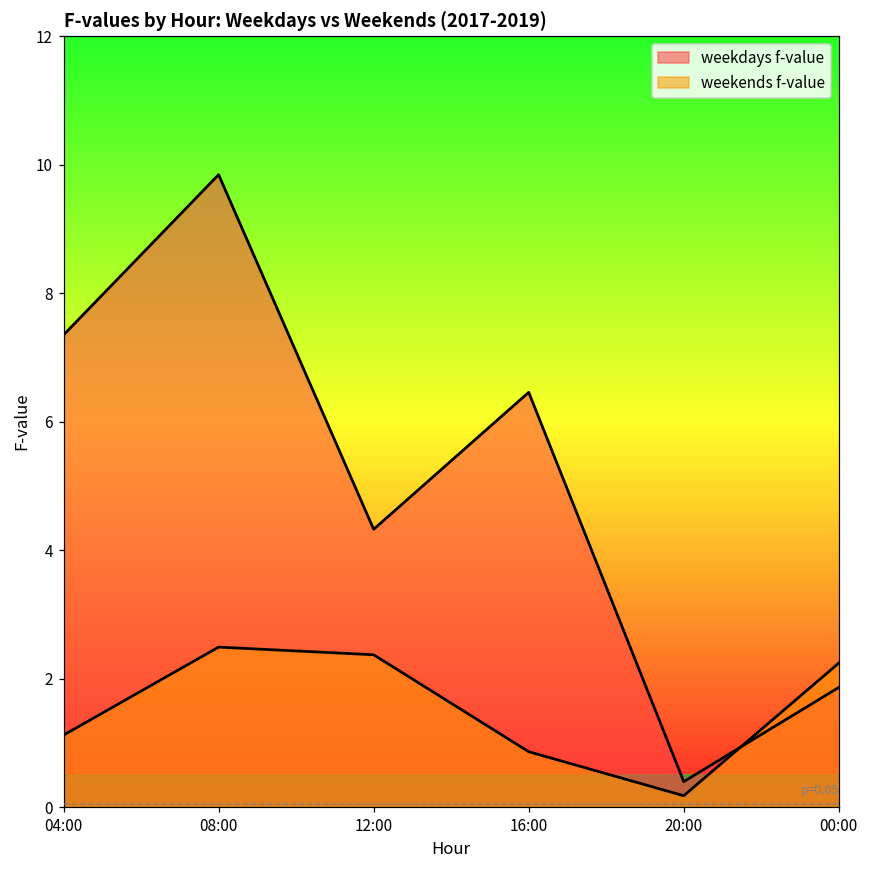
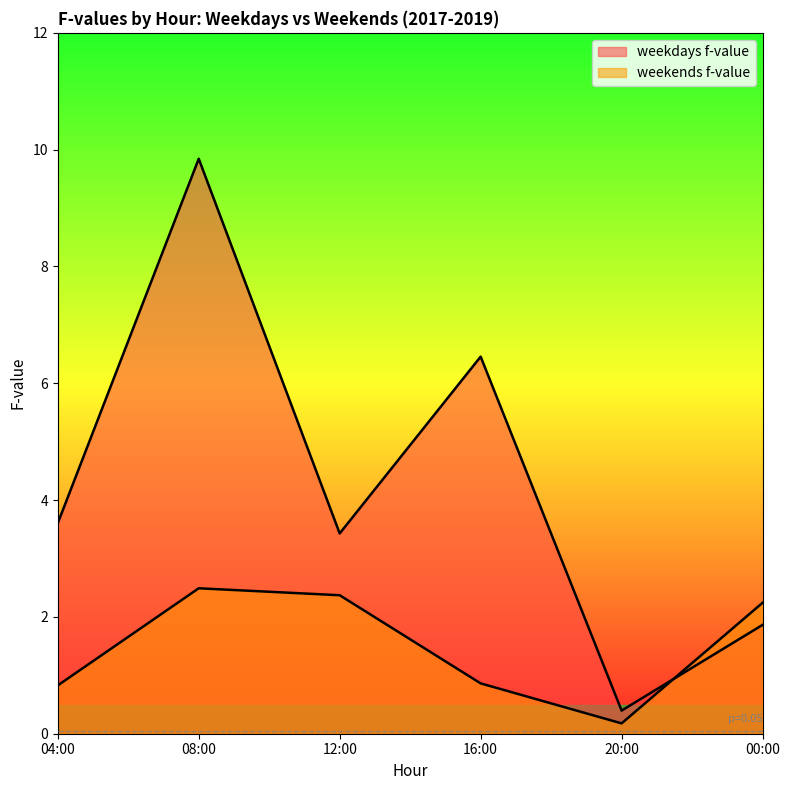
  {
    "weekdays f-value": {
-     "04:00": 7.3,
+     "04:00": 3.6,
      "08:00": 9.8,
-     "12:00": 4.3,
+     "12:00": 3.4,
      "16:00": 6.5,
      "00:00": 1.9
    },
    "weekends f-value": {
-     "04:00": 1.1,
+     "04:00": 0.8,
      "08:00": 2.5,
      "12:00": 2.4,
      "16:00": 0.9,
      "00:00": 2.2
    }
  }
